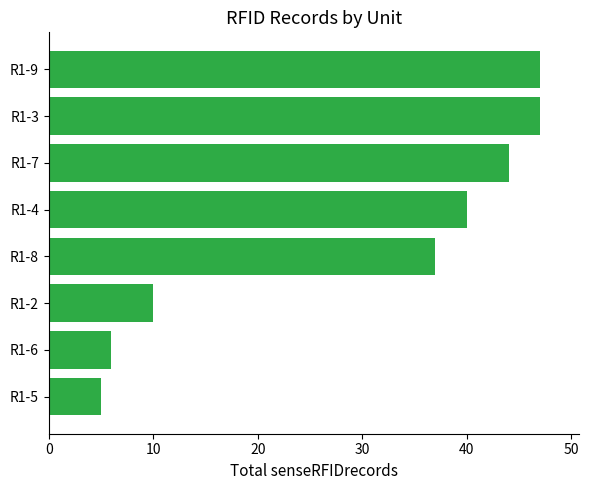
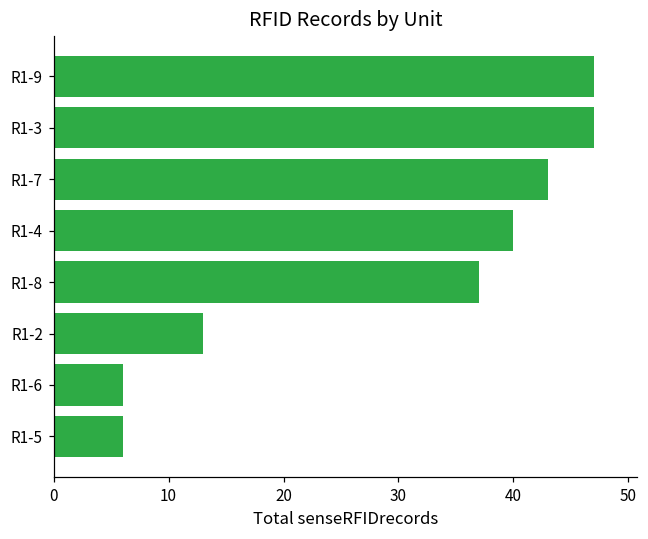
  {
    "R1-9": 47,
    "R1-3": 47,
-   "R1-7": 44,
+   "R1-7": 43,
    "R1-4": 40,
    "R1-8": 37,
-   "R1-2": 10,
+   "R1-2": 13,
    "R1-6": 6,
-   "R1-5": 5
+   "R1-5": 6
  }
